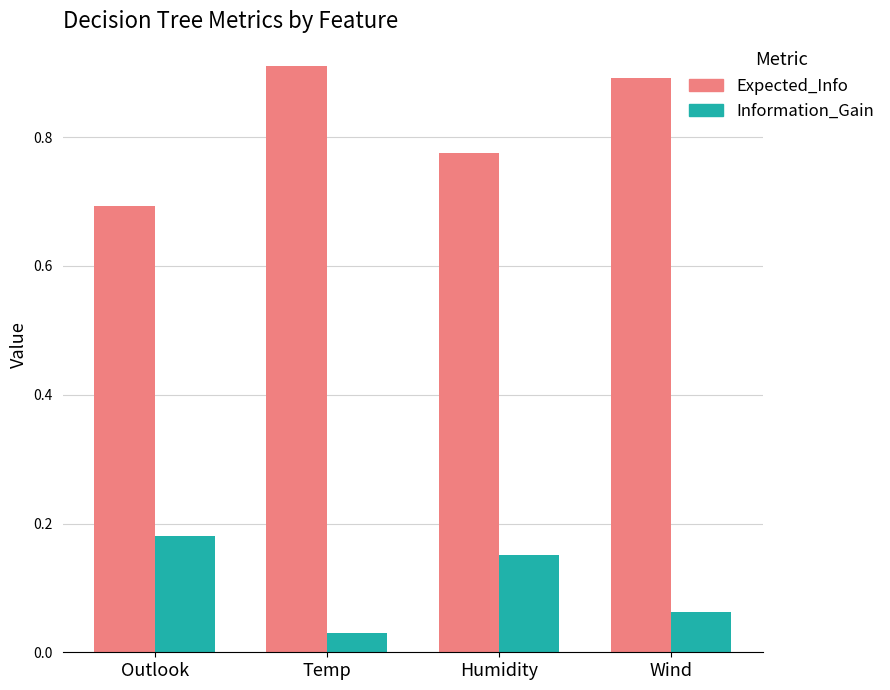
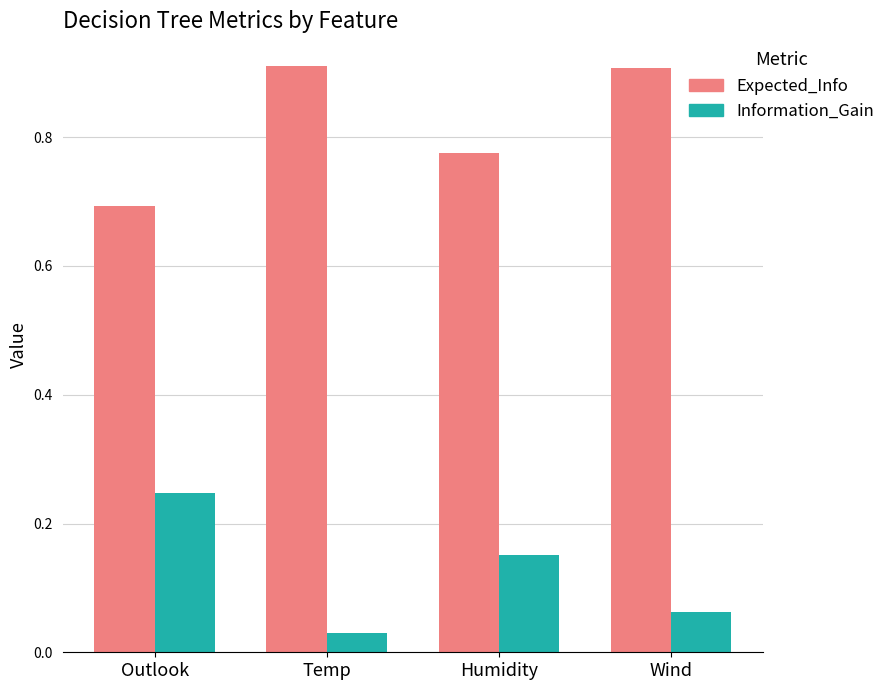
  {
    "Expected_Info": {
      "Outlook": 0.69,
      "Temp": 0.91,
      "Humidity": 0.78,
-     "Wind": 0.89
+     "Wind": 0.91
    },
    "Information_Gain": {
-     "Outlook": 0.18,
+     "Outlook": 0.25,
      "Temp": 0.03,
      "Humidity": 0.15,
      "Wind": 0.06
    }
  }
